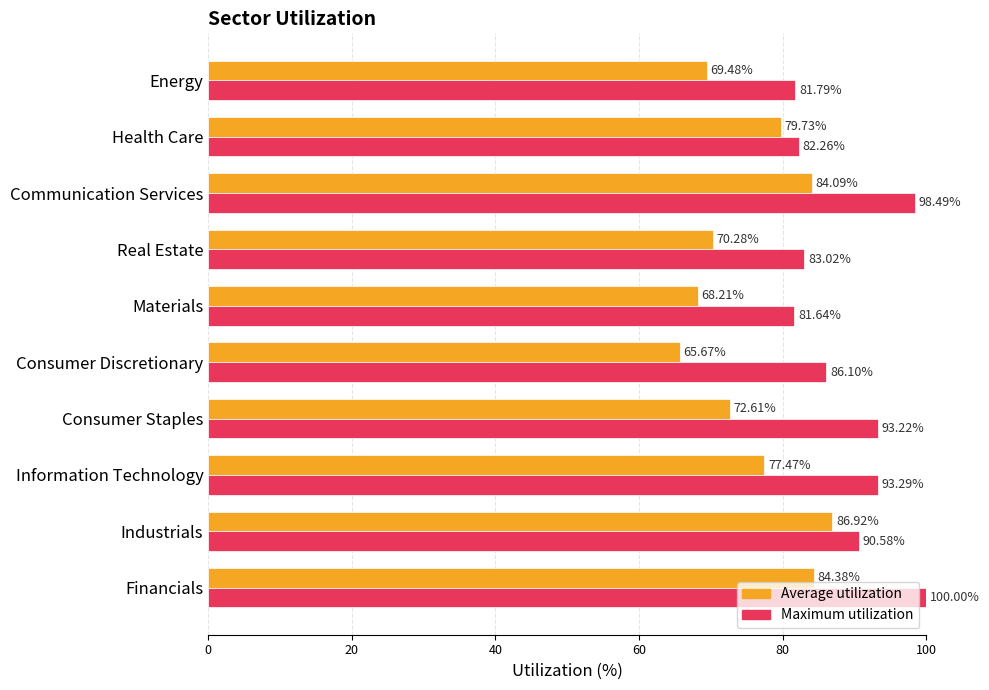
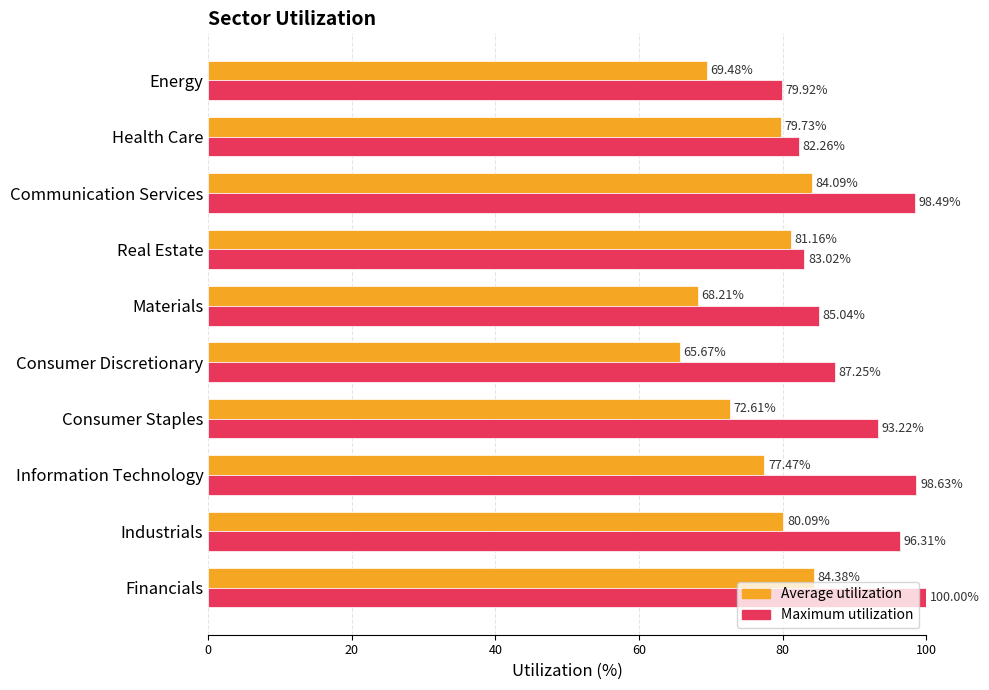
  {
    "Average utilization": {
      "Energy": "69.48%",
      "Health Care": "79.73%",
      "Communication Services": "84.09%",
-     "Real Estate": "70.28%",
+     "Real Estate": "81.16%",
      "Materials": "68.21%",
      "Consumer Discretionary": "65.67%",
      "Consumer Staples": "72.61%",
      "Information Technology": "77.47%",
-     "Industrials": "86.92%"
+     "Industrials": "80.09%"
    },
    "Maximum utilization": {
-     "Energy": "81.79%",
+     "Energy": "79.92%",
      "Health Care": "82.26%",
      "Communication Services": "98.49%",
      "Real Estate": "83.02%",
-     "Materials": "81.64%",
-     "Consumer Discretionary": "86.10%",
+     "Materials": "85.04%",
+     "Consumer Discretionary": "87.25%",
      "Consumer Staples": "93.22%",
-     "Information Technology": "93.29%",
-     "Industrials": "90.58%",
+     "Information Technology": "98.63%",
+     "Industrials": "96.31%",
      "Financials": "100.00%"
    }
  }
